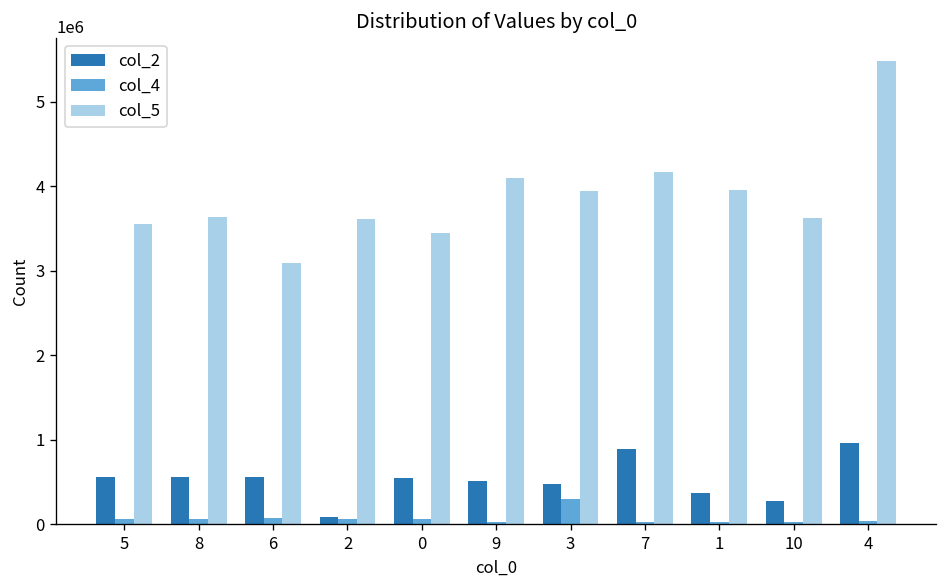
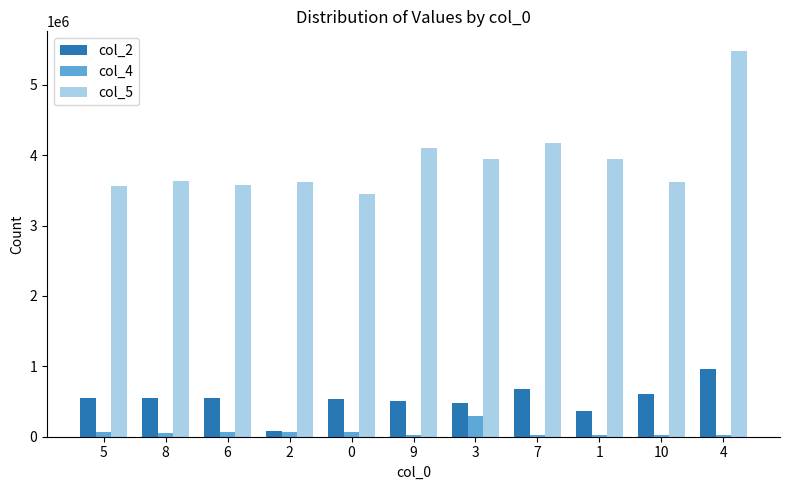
  {
    "col_2": {
      "5": 600000,
      "8": 600000,
      "6": 600000,
      "2": 100000,
      "0": 500000,
      "9": 500000,
      "3": 500000,
-     "7": 900000,
+     "7": 700000,
      "1": 400000,
-     "10": 300000,
+     "10": 600000,
      "4": 1000000
    },
    "col_4": {
      "5": 100000,
      "8": 100000,
      "6": 100000,
      "2": 100000,
      "0": 100000,
      "3": 300000
    },
    "col_5": {
      "5": 3600000,
      "8": 3600000,
-     "6": 3100000,
+     "6": 3600000,
      "2": 3600000,
      "0": 3400000,
      "9": 4100000,
      "3": 3900000,
      "7": 4200000,
      "1": 4000000,
      "10": 3600000,
      "4": 5500000
    }
  }
